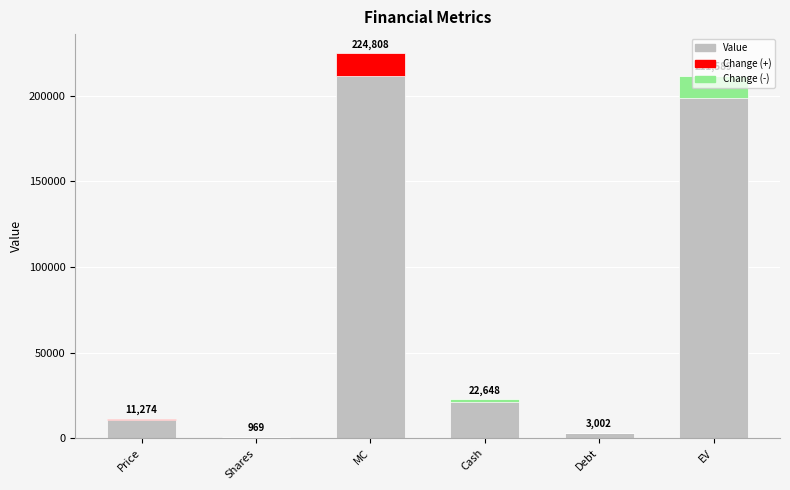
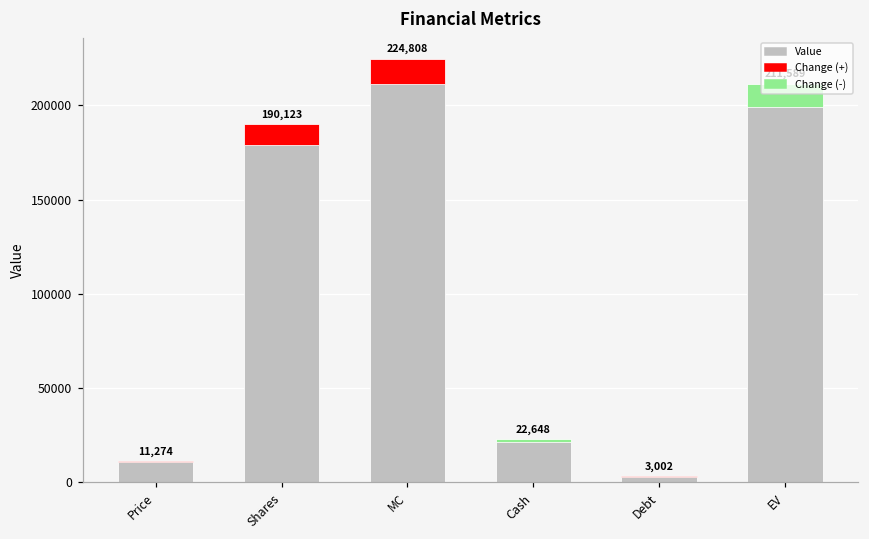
  {
    "Value": {
      "Price": "11,274",
-     "Shares": "969",
+     "Shares": "190,123",
      "MC": "224,808",
      "Cash": "22,648",
      "Debt": "3,002"
    }
  }
